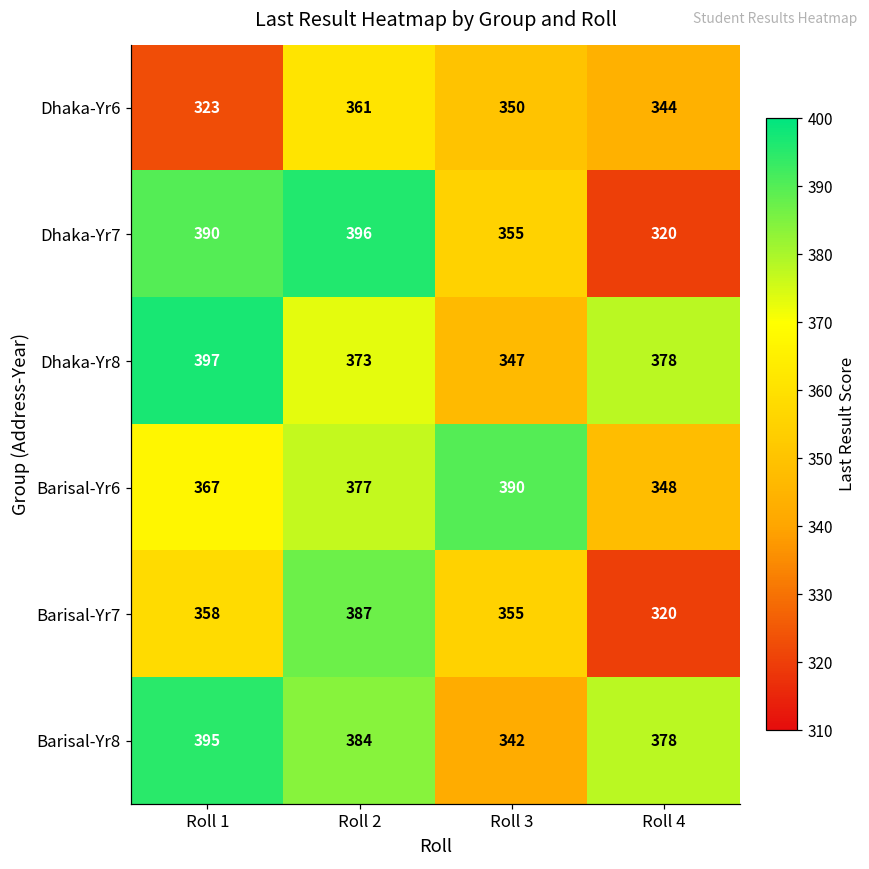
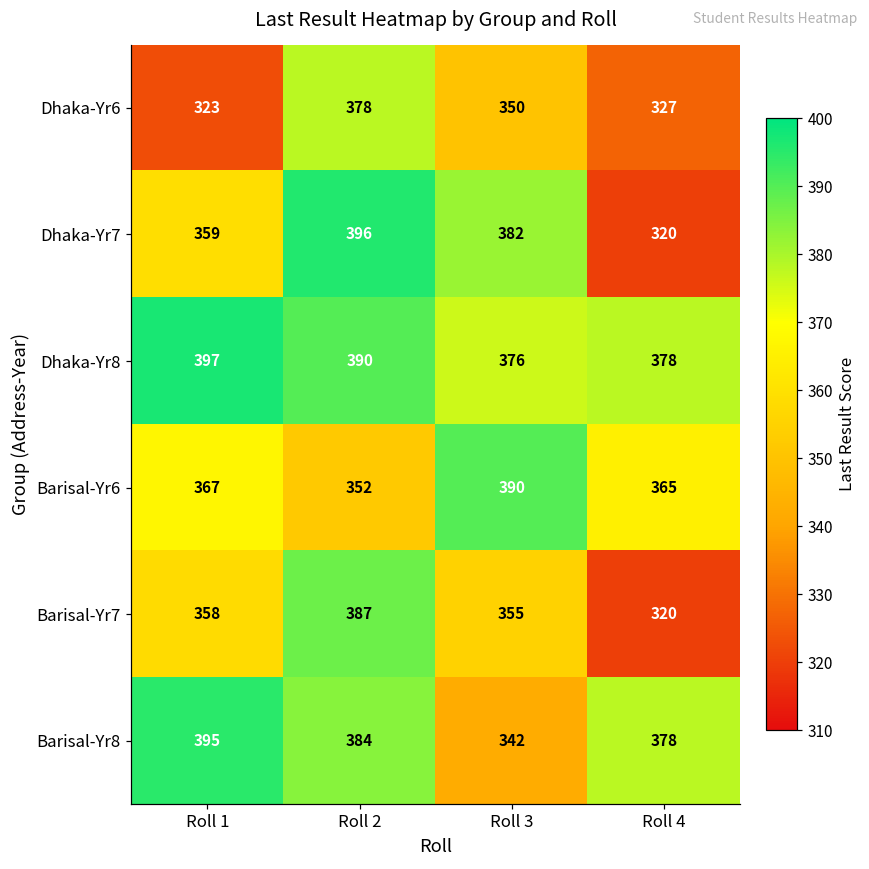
  {
    "Dhaka-Yr6": {
      "Roll 1": 323,
-     "Roll 2": 361,
+     "Roll 2": 378,
      "Roll 3": 350,
-     "Roll 4": 344
+     "Roll 4": 327
    },
    "Dhaka-Yr7": {
-     "Roll 1": 390,
+     "Roll 1": 359,
      "Roll 2": 396,
-     "Roll 3": 355,
+     "Roll 3": 382,
      "Roll 4": 320
    },
    "Dhaka-Yr8": {
      "Roll 1": 397,
-     "Roll 2": 373,
-     "Roll 3": 347,
+     "Roll 2": 390,
+     "Roll 3": 376,
      "Roll 4": 378
    },
    "Barisal-Yr6": {
      "Roll 1": 367,
-     "Roll 2": 377,
+     "Roll 2": 352,
      "Roll 3": 390,
-     "Roll 4": 348
+     "Roll 4": 365
    },
    "Barisal-Yr7": {
      "Roll 1": 358,
      "Roll 2": 387,
      "Roll 3": 355,
      "Roll 4": 320
    },
    "Barisal-Yr8": {
      "Roll 1": 395,
      "Roll 2": 384,
      "Roll 3": 342,
      "Roll 4": 378
    }
  }
